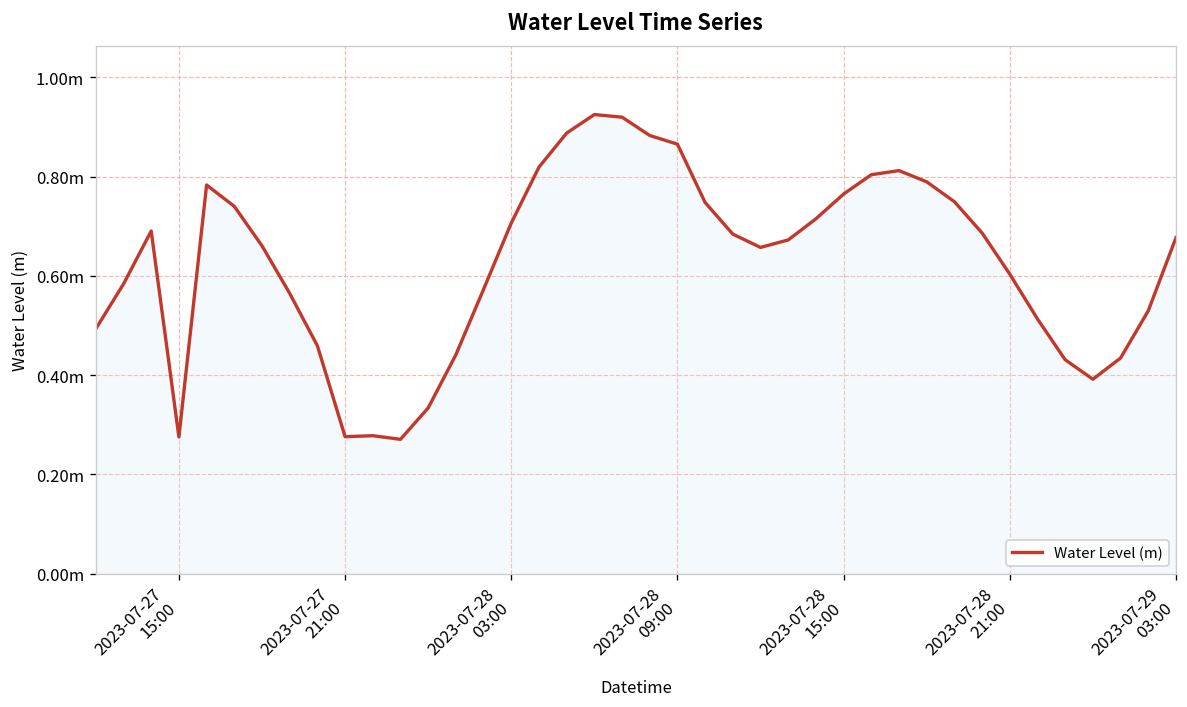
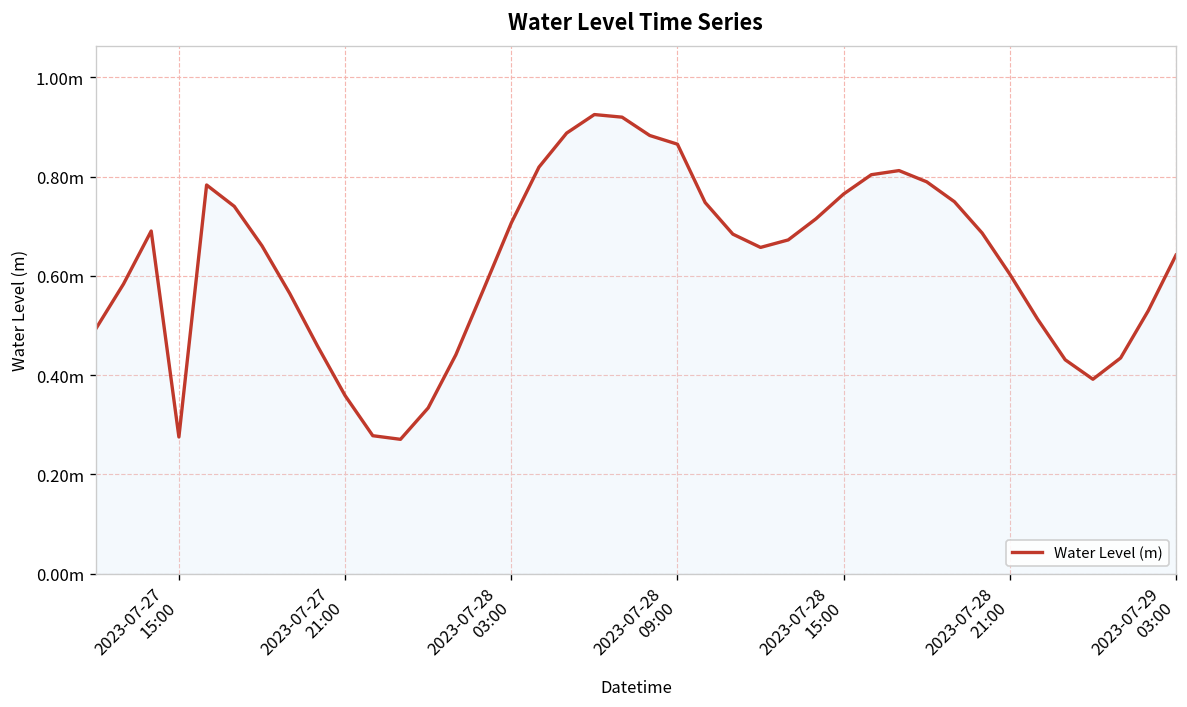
  {
    "2023-07-27 15:00": "0.28m",
-   "2023-07-27 21:00": "0.28m",
+   "2023-07-27 21:00": "0.36m",
    "2023-07-28 03:00": "0.71m",
    "2023-07-28 09:00": "0.87m",
    "2023-07-28 15:00": "0.76m",
    "2023-07-28 21:00": "0.60m",
-   "2023-07-29 03:00": "0.68m"
+   "2023-07-29 03:00": "0.64m"
  }
